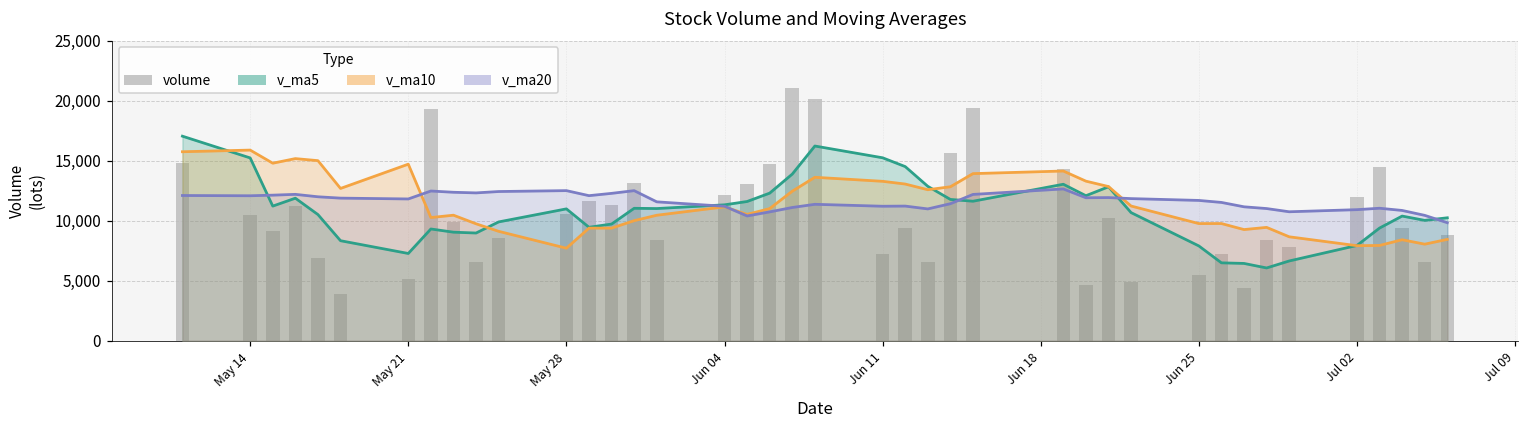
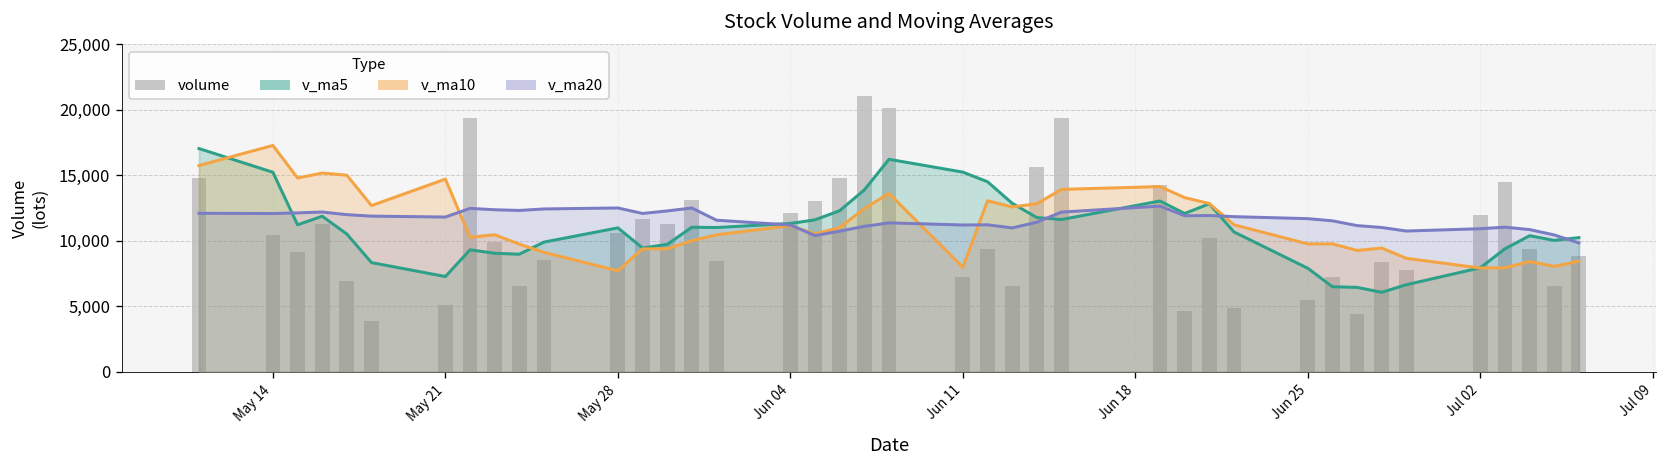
  {
    "v_ma10": {
-     "May 14": "15,900",
+     "May 14": "17,300",
      "May 21": "14,700",
      "May 28": "7,700",
-     "Jun 11": "13,300",
+     "Jun 11": "8,000",
      "Jun 25": "9,800"
    }
  }
